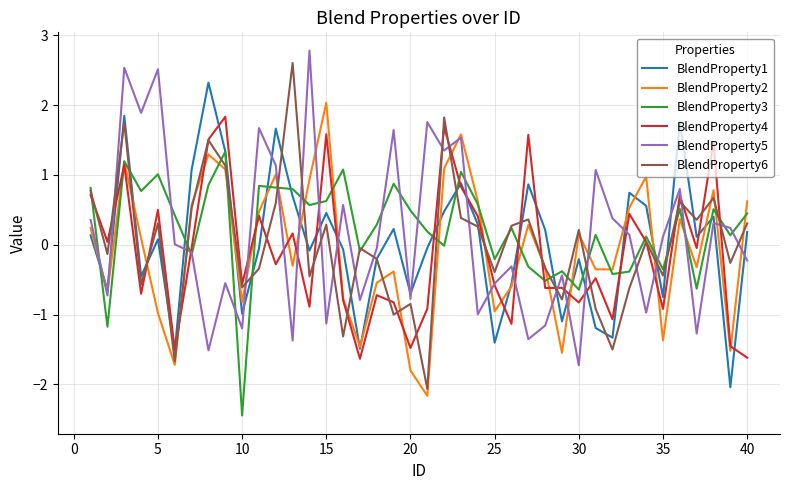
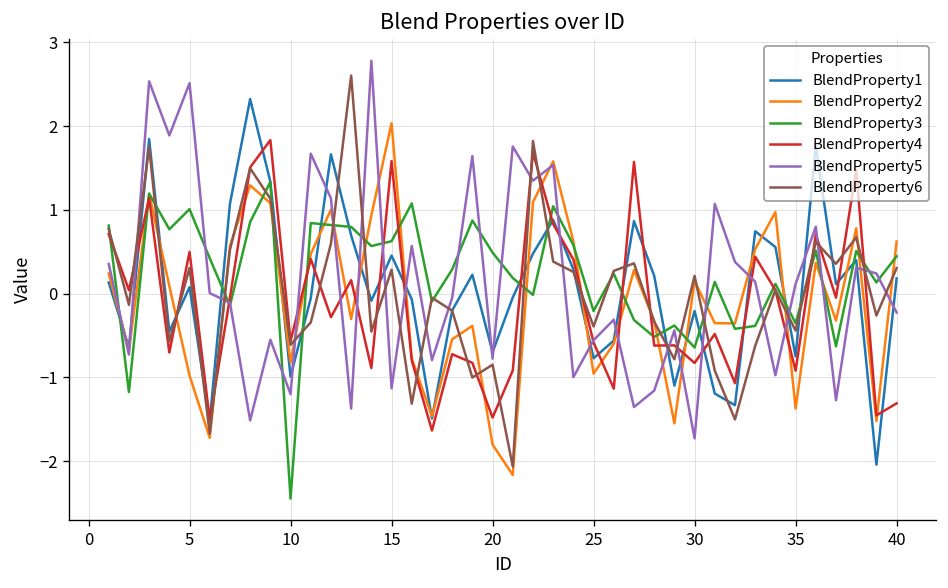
  {
    "BlendProperty1": {
      "5": 0.1,
      "10": -1.0,
      "15": 0.5,
      "20": -0.7,
-     "25": -1.4,
+     "25": -0.8,
      "30": -0.2,
      "35": -0.8,
      "40": 0.2
    },
    "BlendProperty2": {
      "5": -1.0,
      "10": -0.8,
      "15": 2.0,
      "20": -1.8,
      "25": -1.0,
      "30": 0.1,
      "35": -1.4,
      "40": 0.6
    },
    "BlendProperty3": {
      "5": 1.0,
      "10": -2.4,
      "15": 0.6,
      "20": 0.5,
      "25": -0.2,
      "30": -0.6,
      "35": -0.4,
      "40": 0.4
    },
    "BlendProperty4": {
      "5": 0.5,
      "10": -0.6,
      "15": 1.6,
      "20": -1.5,
      "30": -0.8,
      "35": -0.9,
-     "40": -1.6
+     "40": -1.3
    },
    "BlendProperty5": {
      "5": 2.5,
      "10": -1.2,
      "15": -1.1,
      "20": -0.8,
      "30": -1.7,
      "35": 0.1,
      "40": -0.2
    },
    "BlendProperty6": {
      "5": 0.3,
      "10": -0.6,
      "15": 0.3,
      "20": -0.8,
      "25": -0.4,
      "30": 0.2,
      "35": -0.4,
      "40": 0.3
    }
  }
